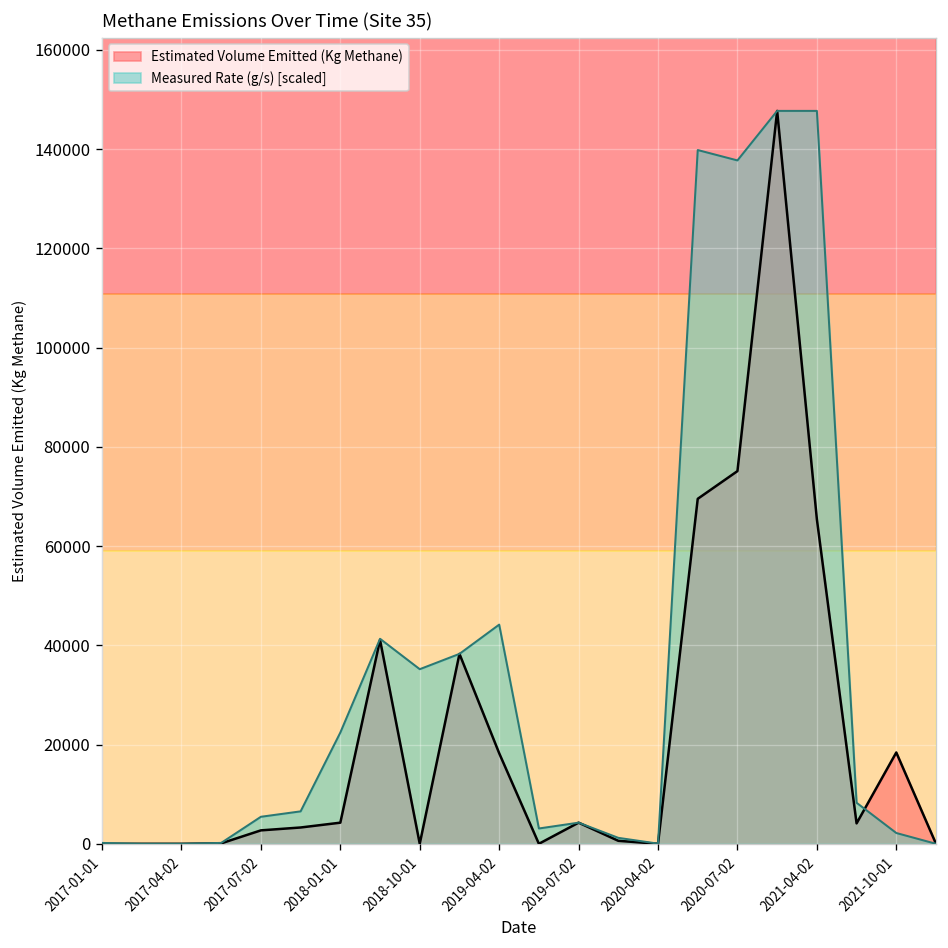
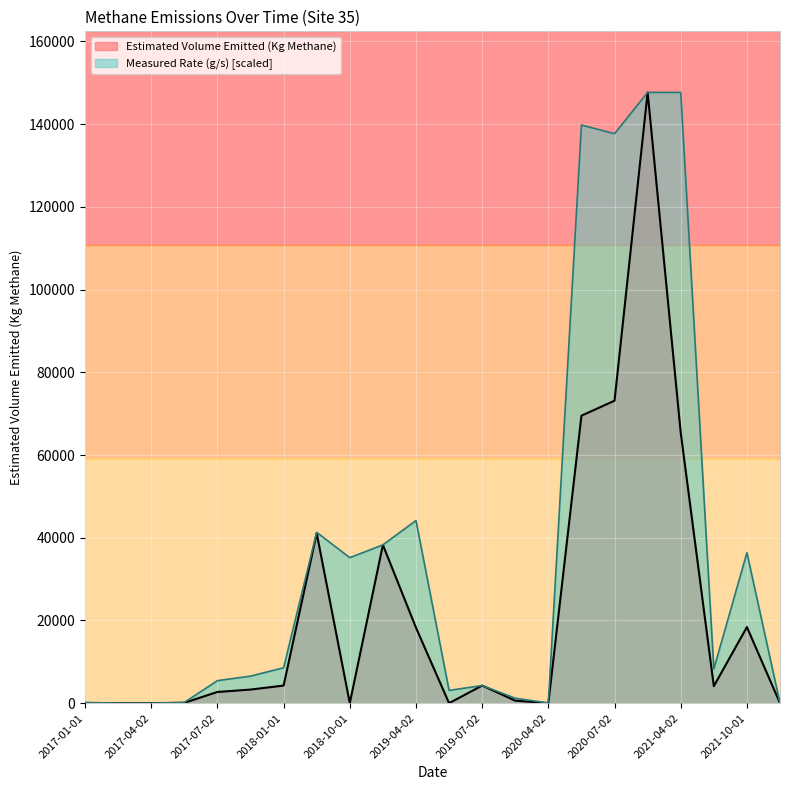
  {
    "Estimated Volume Emitted (Kg Methane)": {
      "2017-07-02": 3000,
      "2018-01-01": 4000,
      "2019-04-02": 18000,
-     "2020-07-02": 75000,
+     "2020-07-02": 73000,
      "2021-04-02": 65000,
      "2021-10-01": 18000
    },
    "Measured Rate (g/s) [scaled]": {
      "2017-07-02": 5000,
-     "2018-01-01": 22000,
+     "2018-01-01": 9000,
      "2019-04-02": 44000,
      "2020-07-02": 138000,
      "2021-04-02": 148000,
-     "2021-10-01": 2000
+     "2021-10-01": 36000
    }
  }
